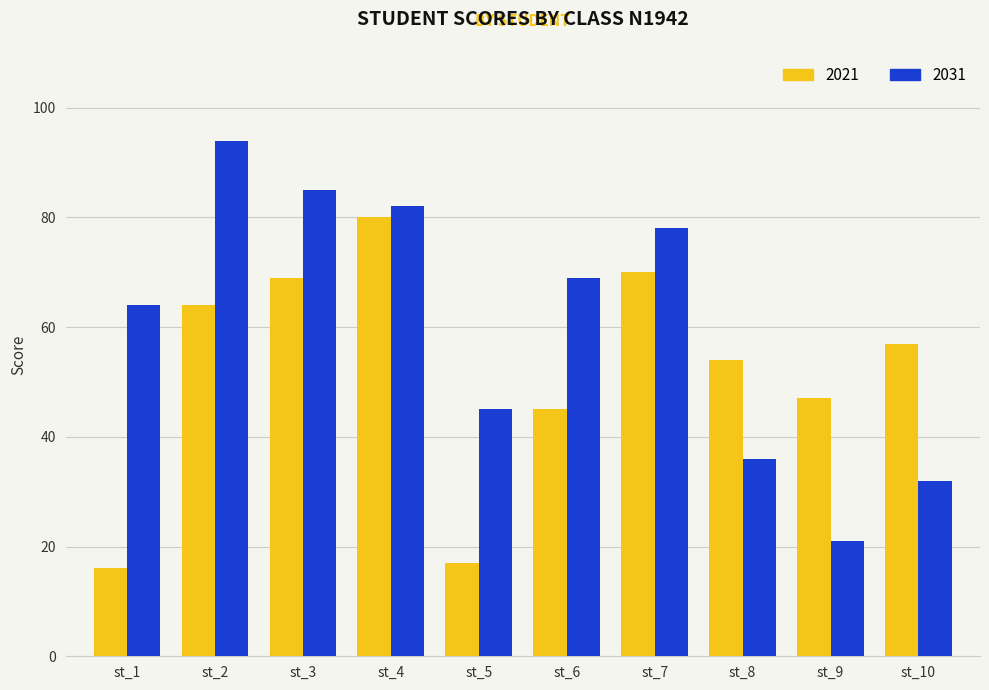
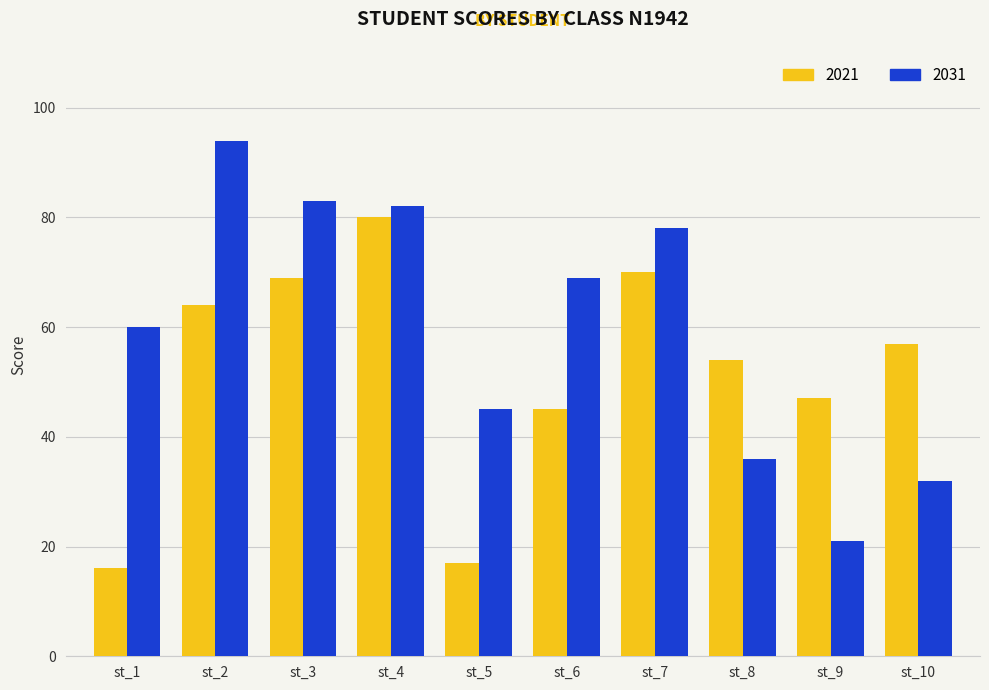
  {
    "2021": {
      "st_1": 16,
      "st_2": 64,
      "st_3": 69,
      "st_4": 80,
      "st_5": 17,
      "st_6": 45,
      "st_7": 70,
      "st_8": 54,
      "st_9": 47,
      "st_10": 57
    },
    "2031": {
-     "st_1": 64,
+     "st_1": 60,
      "st_2": 94,
-     "st_3": 85,
+     "st_3": 83,
      "st_4": 82,
      "st_5": 45,
      "st_6": 69,
      "st_7": 78,
      "st_8": 36,
      "st_9": 21,
      "st_10": 32
    }
  }
